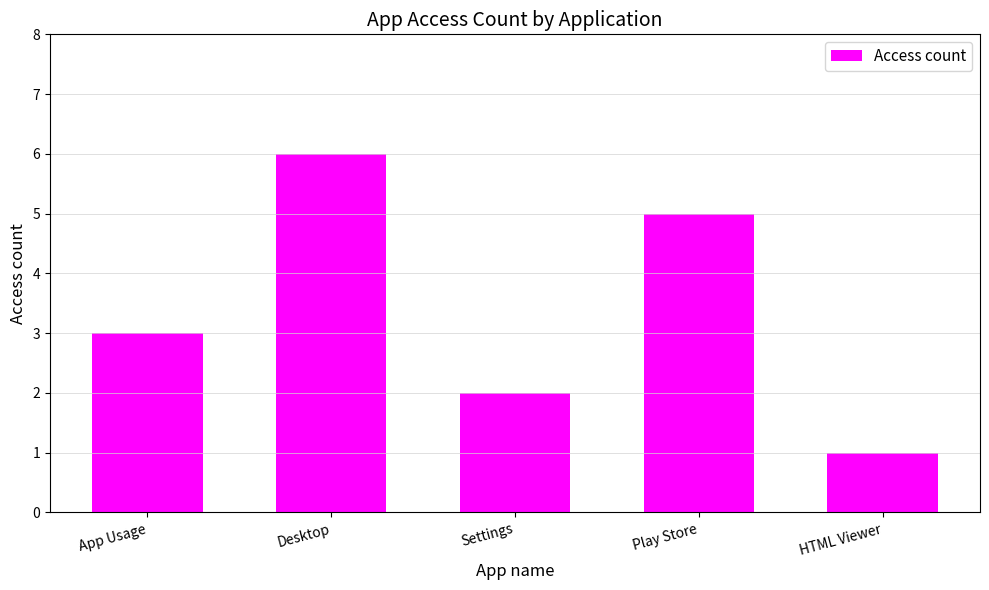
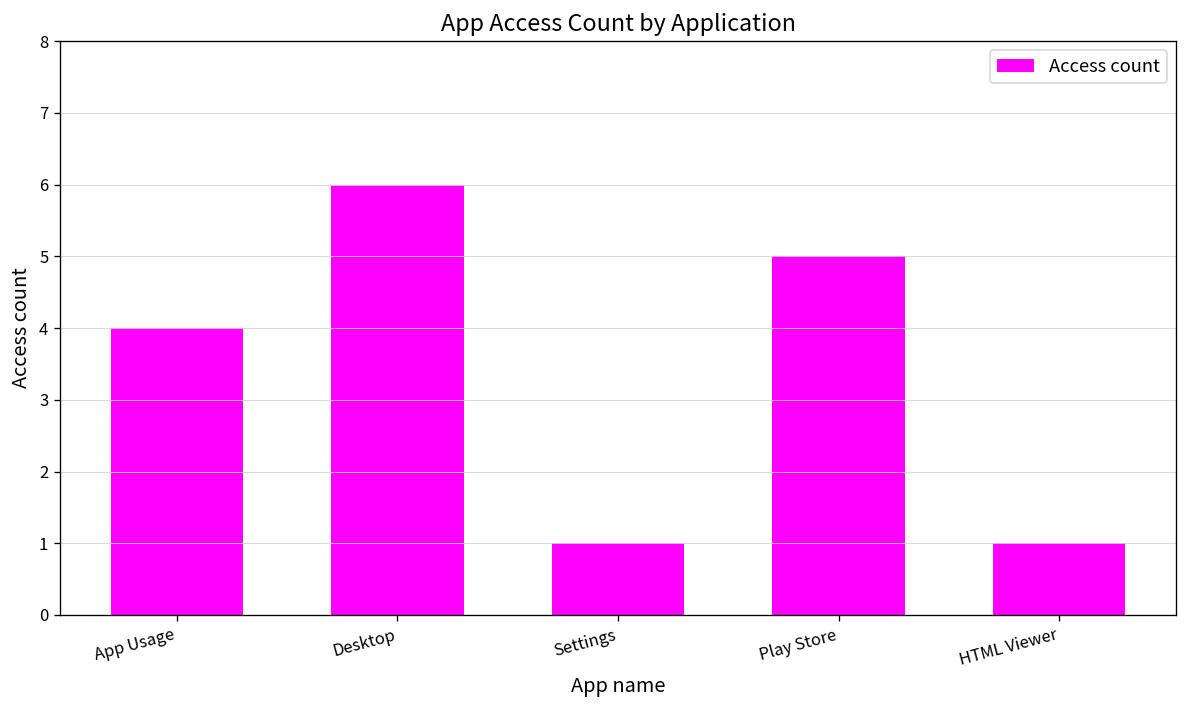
  {
-   "App Usage": 3,
+   "App Usage": 4,
    "Desktop": 6,
-   "Settings": 2,
+   "Settings": 1,
    "Play Store": 5,
    "HTML Viewer": 1
  }
